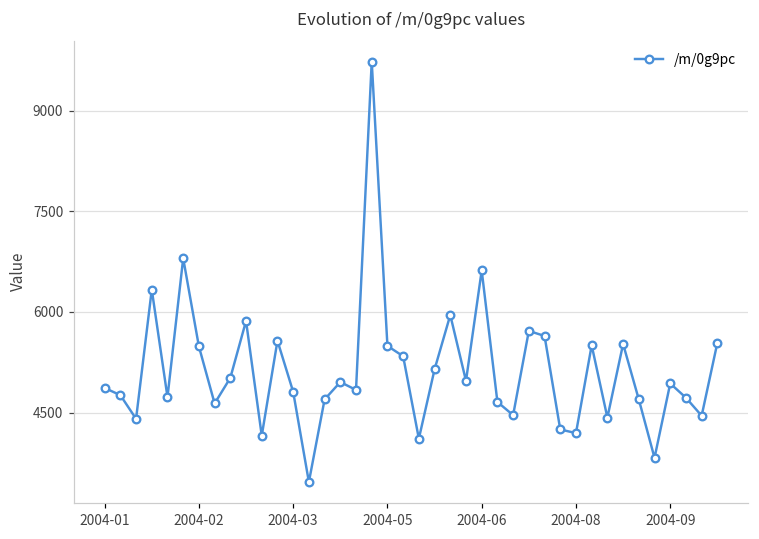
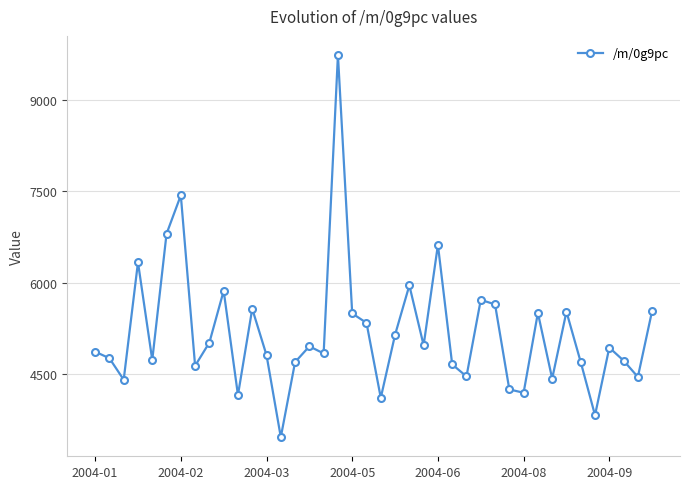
  {
    "2004-01": 4900,
-   "2004-02": 5500,
+   "2004-02": 7400,
    "2004-03": 4800,
    "2004-05": 5500,
    "2004-06": 6600,
    "2004-08": 4200,
    "2004-09": 4900
  }
